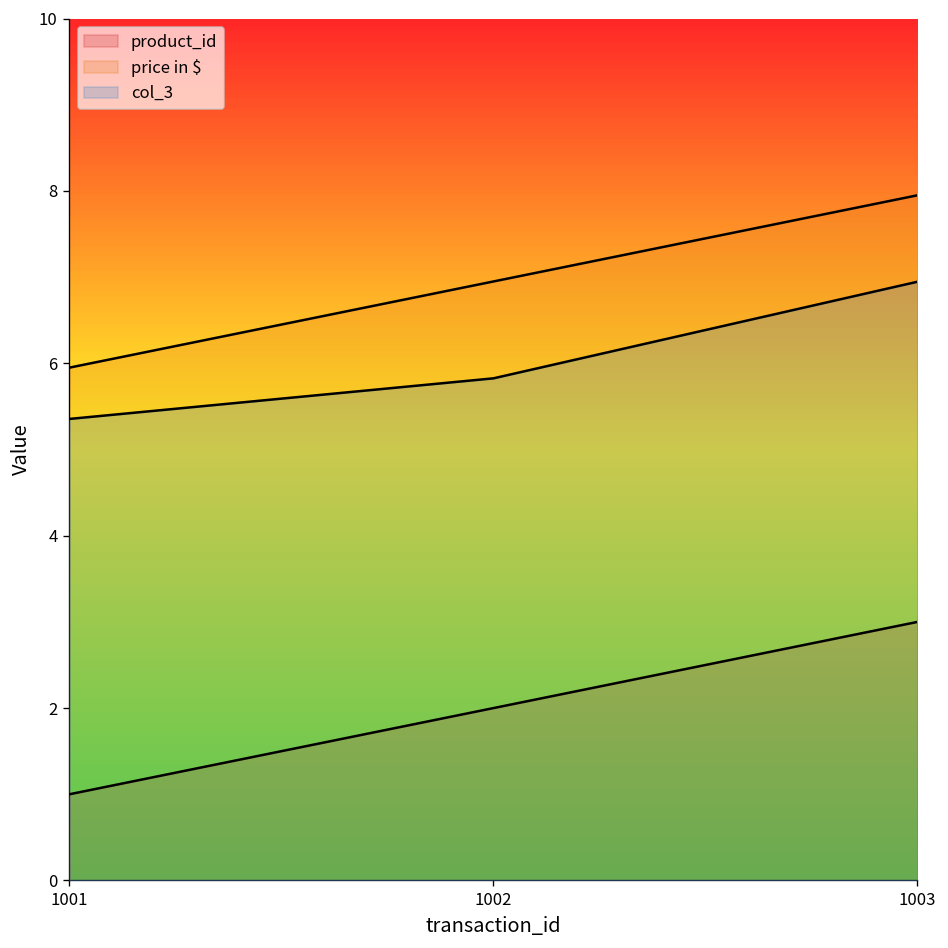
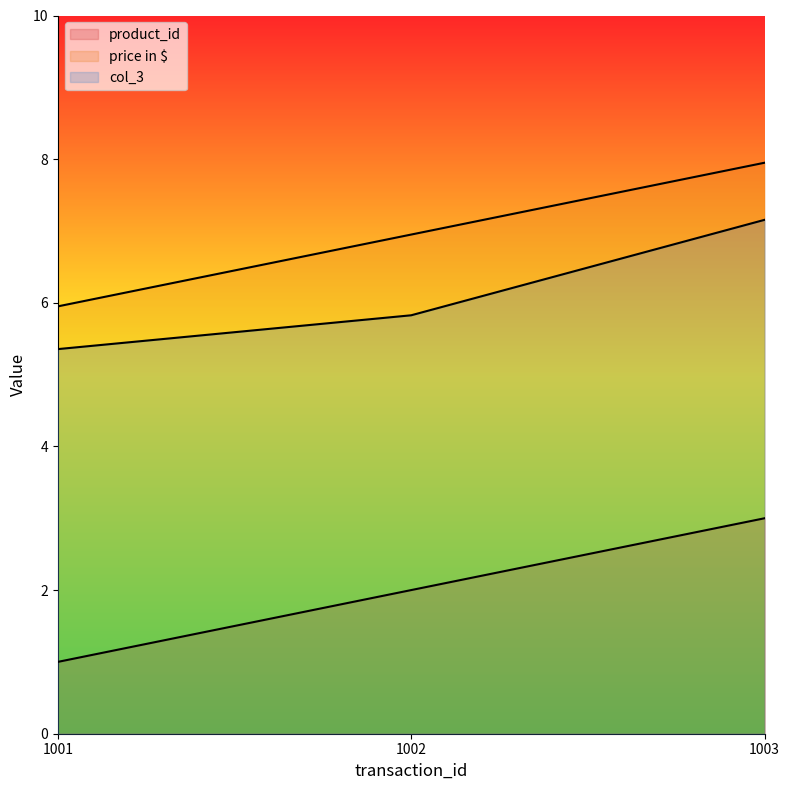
  {
    "col_3": {
      "1001": 5.4,
      "1002": 5.8,
-     "1003": 6.9
+     "1003": 7.2
    }
  }
